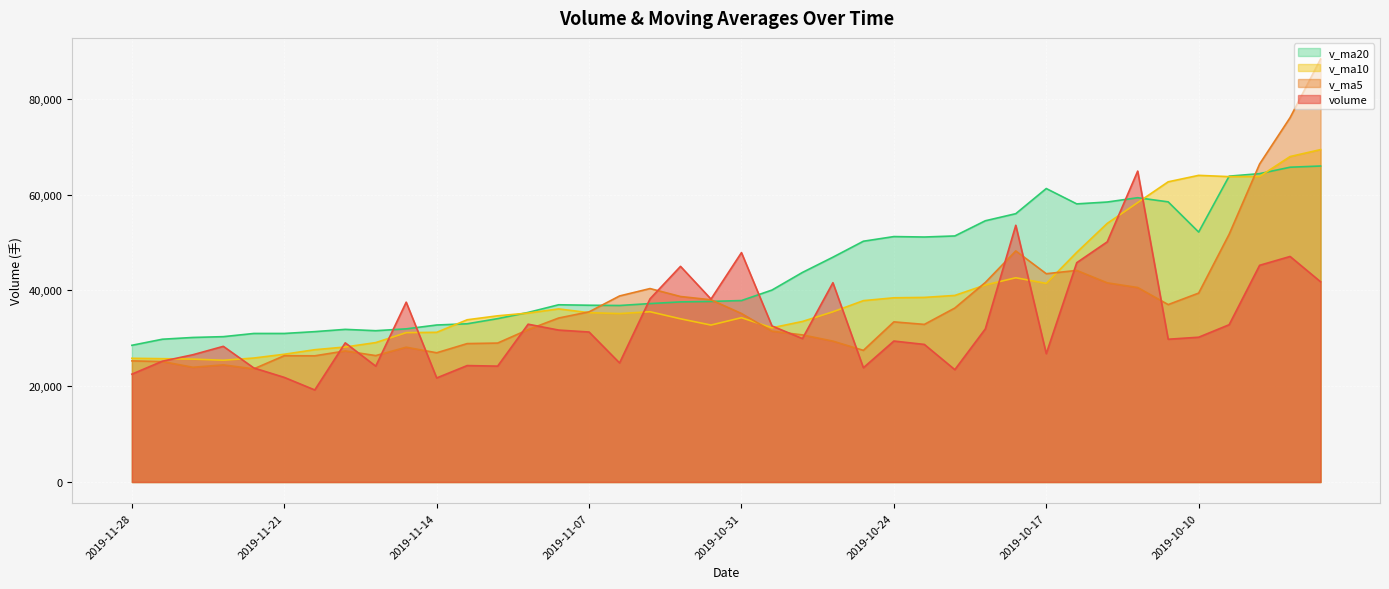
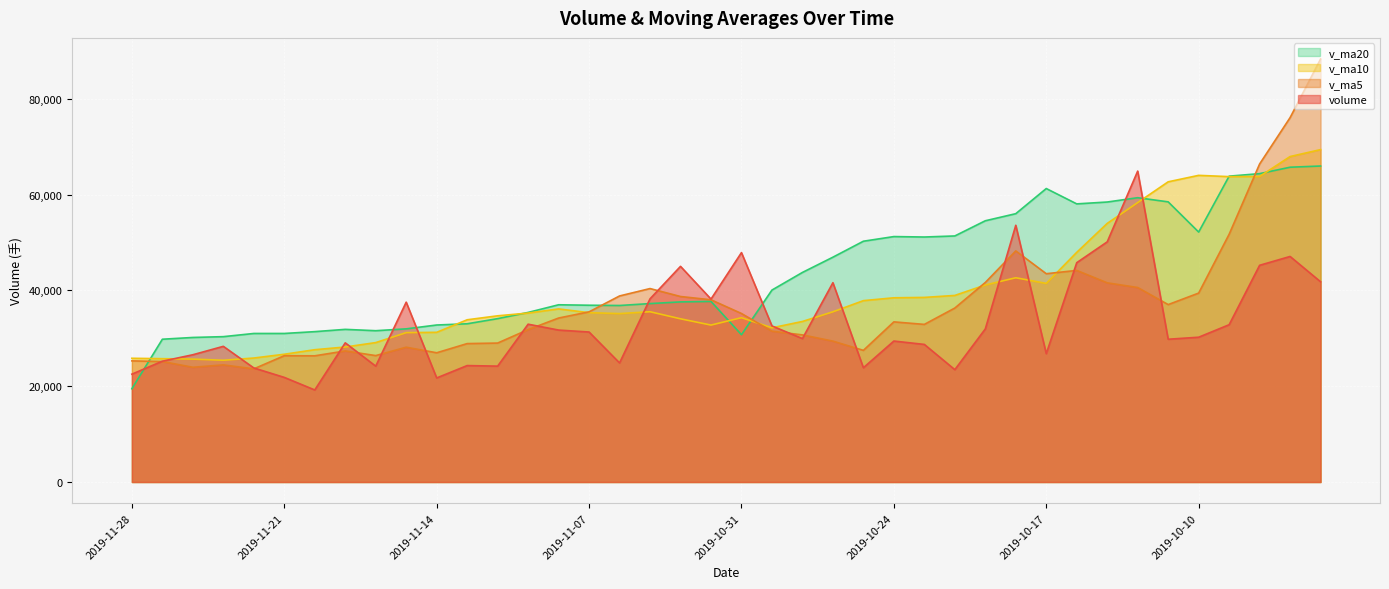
  {
    "v_ma20": {
-     "2019-11-28": "29,000",
+     "2019-11-28": "19,000",
      "2019-11-21": "31,000",
      "2019-11-14": "33,000",
      "2019-11-07": "37,000",
-     "2019-10-31": "38,000",
+     "2019-10-31": "31,000",
      "2019-10-24": "51,000",
      "2019-10-17": "61,000",
      "2019-10-10": "52,000"
    }
  }
